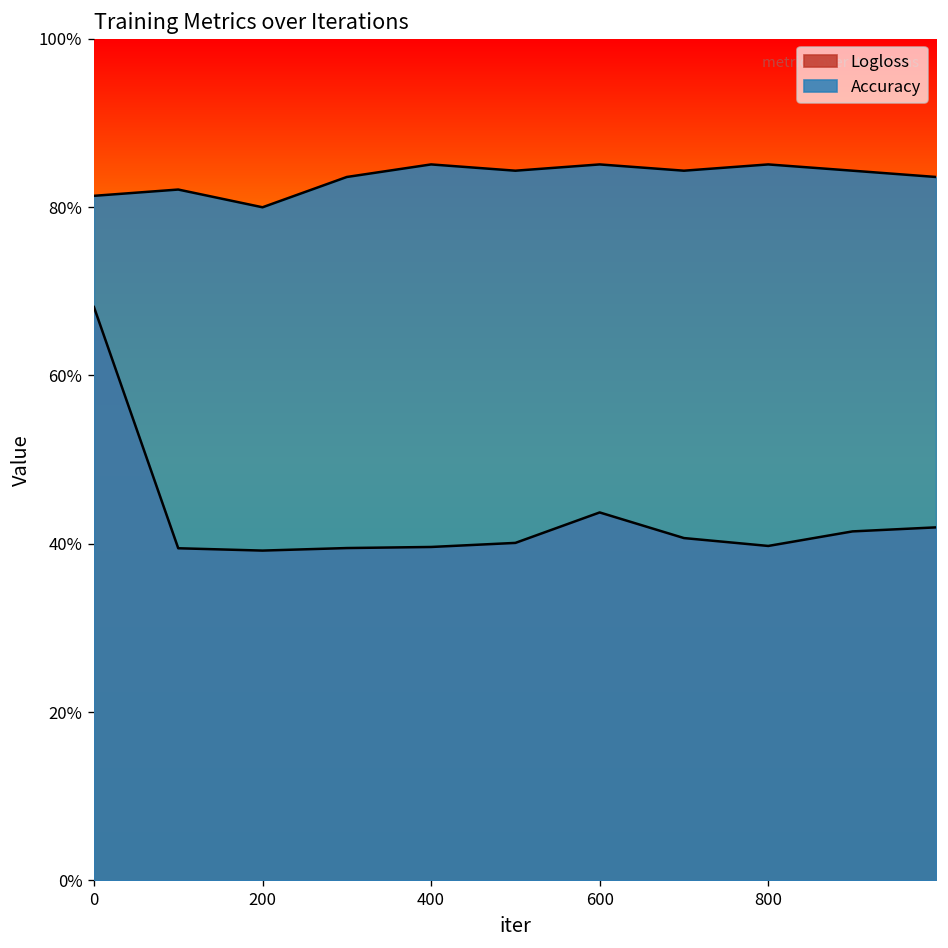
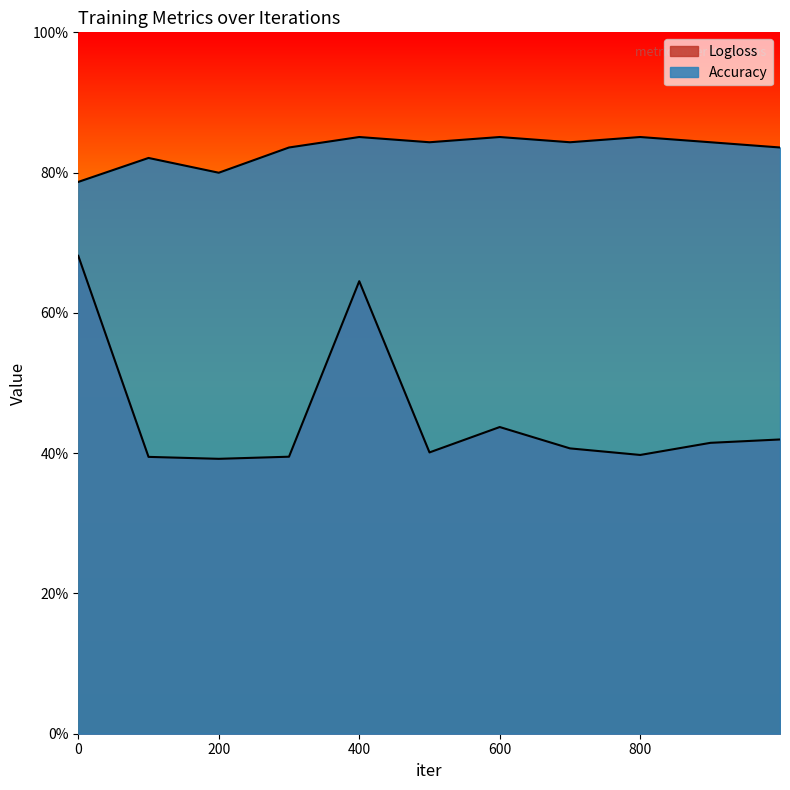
  {
    "Logloss": {
      "0": "68%",
      "200": "39%",
-     "400": "40%",
+     "400": "65%",
      "600": "44%",
      "800": "40%"
    },
    "Accuracy": {
-     "0": "81%",
+     "0": "79%",
      "200": "80%",
      "400": "85%",
      "600": "85%",
      "800": "85%"
    }
  }
